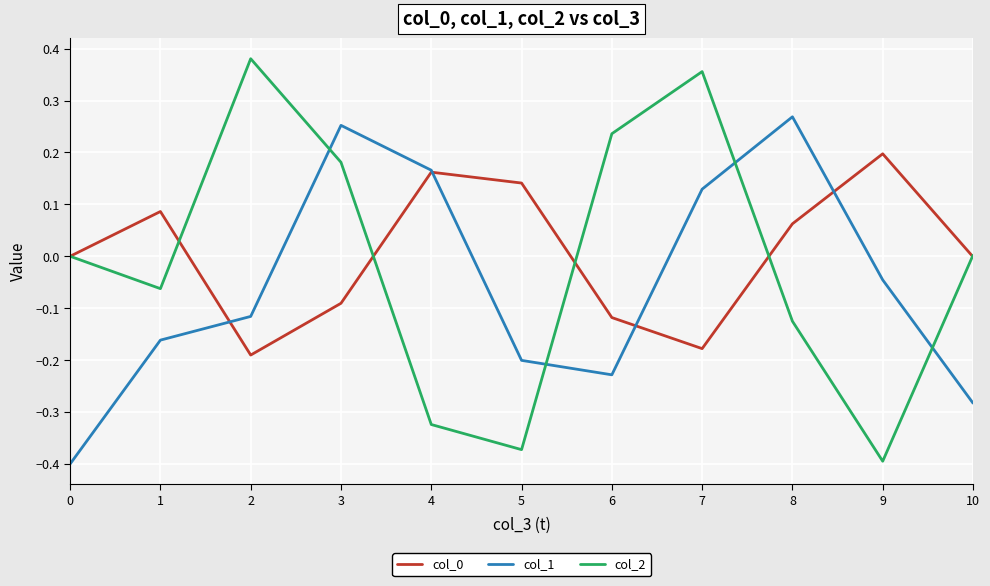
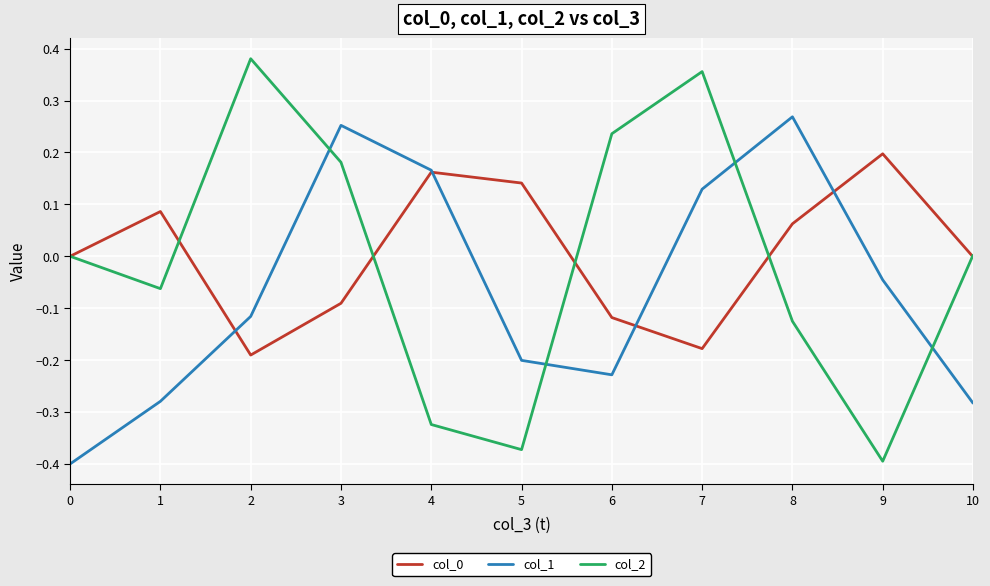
  {
    "col_0": {
      "1": 0.09,
      "2": -0.19,
      "3": -0.09,
      "5": 0.14,
      "6": -0.12,
      "7": -0.18,
      "8": 0.06,
      "9": 0.20
    },
    "col_1": {
      "0": -0.40,
-     "1": -0.16,
+     "1": -0.28,
      "2": -0.12,
      "3": 0.25,
      "5": -0.20,
      "6": -0.23,
      "7": 0.13,
      "8": 0.27,
      "9": -0.05,
      "10": -0.28
    },
    "col_2": {
      "1": -0.06,
      "2": 0.38,
      "3": 0.18,
      "4": -0.32,
      "5": -0.37,
      "6": 0.24,
      "7": 0.36,
      "8": -0.13,
      "9": -0.39
    }
  }
